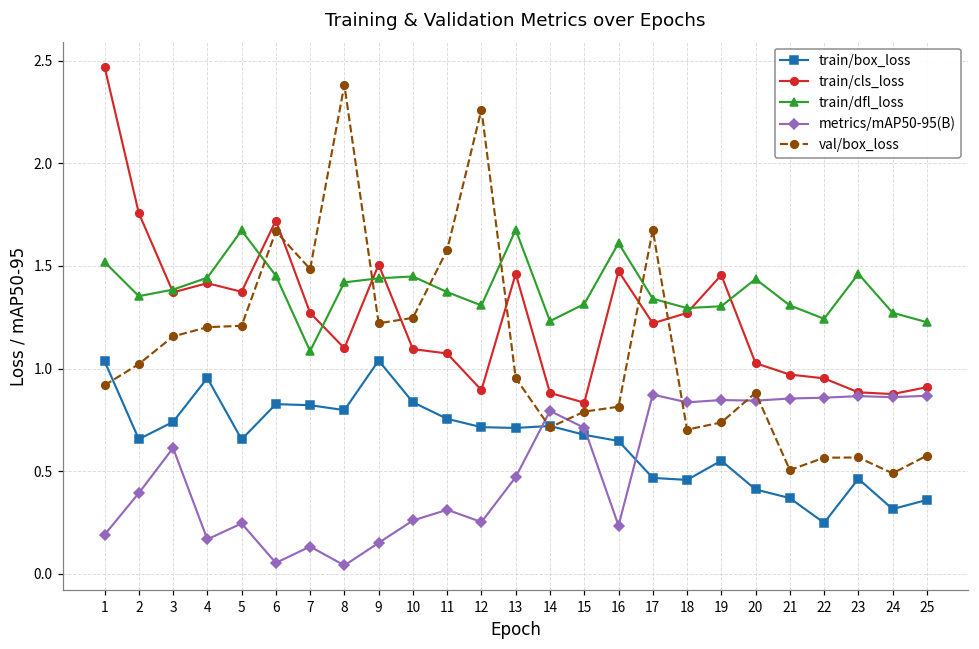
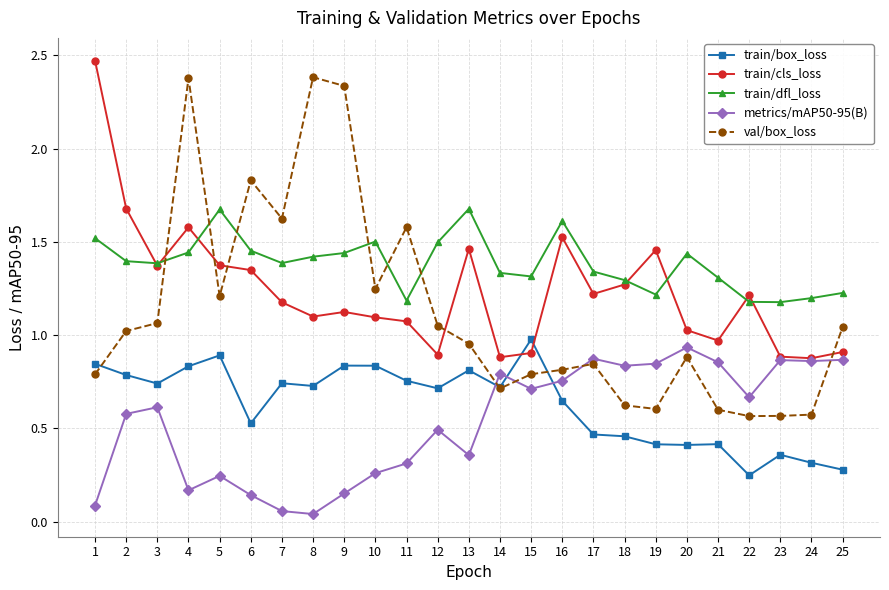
  {
    "train/box_loss": {
-     "1": 1.04,
-     "2": 0.66,
+     "1": 0.85,
+     "2": 0.79,
      "3": 0.74,
-     "4": 0.95,
-     "5": 0.66,
-     "6": 0.83,
-     "7": 0.82,
-     "8": 0.80,
-     "9": 1.04,
+     "4": 0.83,
+     "5": 0.89,
+     "6": 0.53,
+     "7": 0.74,
+     "8": 0.73,
+     "9": 0.84,
      "10": 0.84,
      "11": 0.76,
      "12": 0.71,
-     "13": 0.71,
-     "15": 0.68,
+     "13": 0.81,
+     "15": 0.98,
      "16": 0.65,
      "17": 0.47,
      "18": 0.46,
-     "19": 0.55,
+     "19": 0.41,
      "20": 0.41,
-     "21": 0.37,
+     "21": 0.42,
      "22": 0.25,
-     "23": 0.46,
+     "23": 0.36,
      "24": 0.32,
-     "25": 0.36
+     "25": 0.28
    },
    "train/cls_loss": {
      "1": 2.47,
-     "2": 1.76,
-     "4": 1.42,
+     "2": 1.68,
+     "4": 1.58,
      "5": 1.37,
-     "6": 1.72,
-     "7": 1.27,
+     "6": 1.35,
+     "7": 1.18,
      "8": 1.10,
-     "9": 1.51,
+     "9": 1.12,
      "10": 1.10,
      "11": 1.07,
      "12": 0.90,
      "13": 1.46,
      "14": 0.88,
-     "15": 0.83,
-     "16": 1.47,
+     "15": 0.90,
+     "16": 1.52,
      "17": 1.22,
      "18": 1.27,
      "19": 1.46,
      "20": 1.03,
      "21": 0.97,
-     "22": 0.95,
+     "22": 1.21,
      "23": 0.88,
      "24": 0.88,
      "25": 0.91
    },
    "train/dfl_loss": {
      "1": 1.52,
-     "2": 1.35,
+     "2": 1.40,
      "4": 1.44,
      "5": 1.67,
      "6": 1.45,
-     "7": 1.09,
+     "7": 1.39,
      "8": 1.42,
      "9": 1.44,
-     "10": 1.45,
-     "11": 1.37,
-     "12": 1.31,
+     "10": 1.50,
+     "11": 1.18,
+     "12": 1.50,
      "13": 1.68,
-     "14": 1.23,
+     "14": 1.33,
      "15": 1.31,
      "16": 1.61,
      "17": 1.34,
      "18": 1.29,
-     "19": 1.30,
+     "19": 1.22,
      "20": 1.44,
      "21": 1.31,
-     "22": 1.24,
-     "23": 1.46,
-     "24": 1.27,
+     "22": 1.18,
+     "23": 1.18,
+     "24": 1.20,
      "25": 1.23
    },
    "metrics/mAP50-95(B)": {
-     "1": 0.19,
-     "2": 0.39,
+     "1": 0.09,
+     "2": 0.58,
      "3": 0.61,
      "4": 0.17,
      "5": 0.25,
-     "6": 0.05,
-     "7": 0.13,
+     "6": 0.14,
+     "7": 0.06,
      "8": 0.04,
      "9": 0.15,
      "10": 0.26,
      "11": 0.31,
-     "12": 0.25,
-     "13": 0.47,
+     "12": 0.49,
+     "13": 0.36,
      "14": 0.79,
      "15": 0.71,
-     "16": 0.24,
+     "16": 0.76,
      "17": 0.87,
      "18": 0.84,
      "19": 0.85,
-     "20": 0.84,
+     "20": 0.93,
      "21": 0.85,
-     "22": 0.86,
+     "22": 0.67,
      "23": 0.87,
      "24": 0.86,
      "25": 0.87
    },
    "val/box_loss": {
-     "1": 0.92,
+     "1": 0.79,
      "2": 1.02,
-     "3": 1.16,
-     "4": 1.20,
+     "3": 1.06,
+     "4": 2.38,
      "5": 1.21,
-     "6": 1.67,
-     "7": 1.49,
+     "6": 1.83,
+     "7": 1.62,
      "8": 2.38,
-     "9": 1.22,
+     "9": 2.34,
      "10": 1.25,
      "11": 1.58,
-     "12": 2.26,
+     "12": 1.05,
      "13": 0.95,
      "15": 0.79,
      "16": 0.81,
-     "17": 1.68,
-     "18": 0.70,
-     "19": 0.74,
+     "17": 0.85,
+     "18": 0.62,
+     "19": 0.60,
      "20": 0.88,
-     "21": 0.51,
+     "21": 0.60,
      "22": 0.57,
      "23": 0.57,
-     "24": 0.49,
-     "25": 0.58
+     "24": 0.57,
+     "25": 1.04
    }
  }
